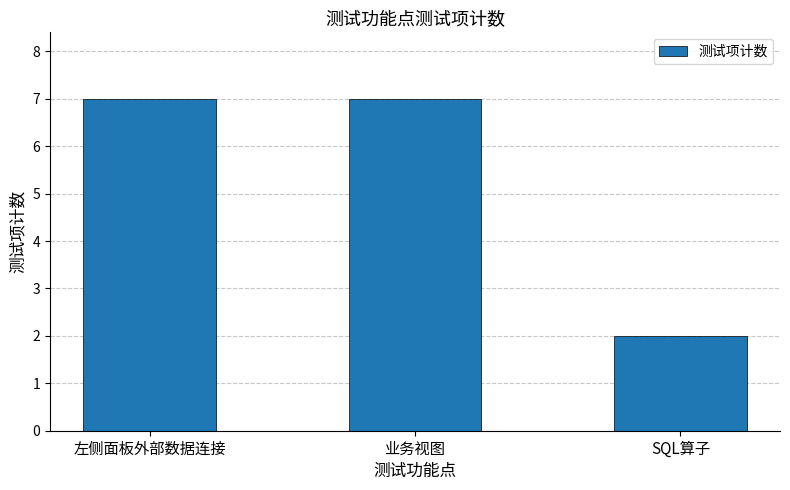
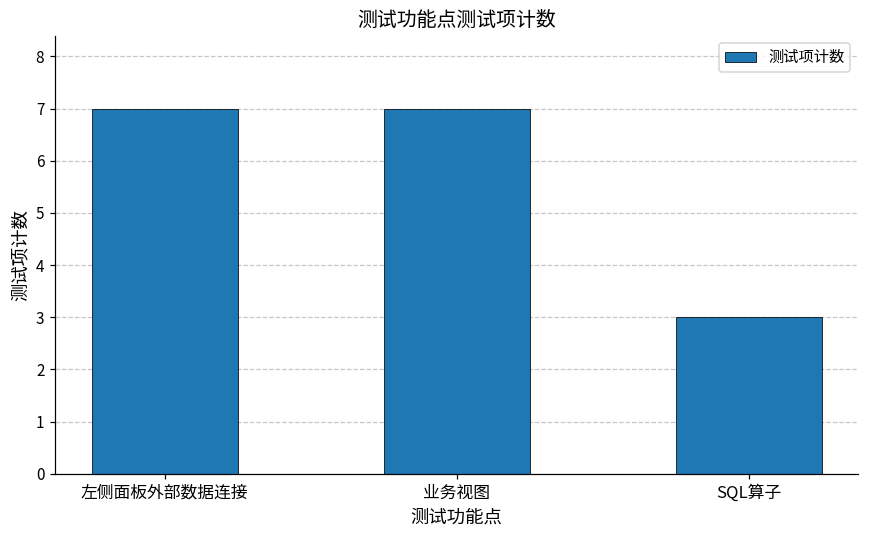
  {
    "左侧面板外部数据连接": 7,
    "业务视图": 7,
-   "SQL算子": 2
+   "SQL算子": 3
  }
